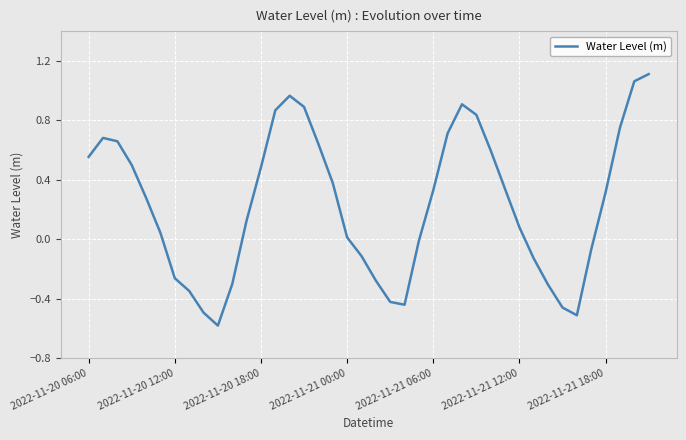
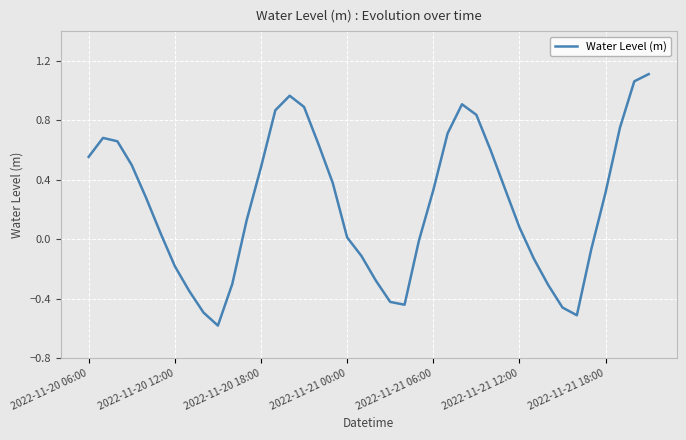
  {
    "2022-11-20 06:00": 0.55,
-   "2022-11-20 12:00": -0.26,
+   "2022-11-20 12:00": -0.18,
    "2022-11-20 18:00": 0.48,
    "2022-11-21 00:00": 0.01,
    "2022-11-21 06:00": 0.33,
    "2022-11-21 12:00": 0.08,
    "2022-11-21 18:00": 0.31
  }
